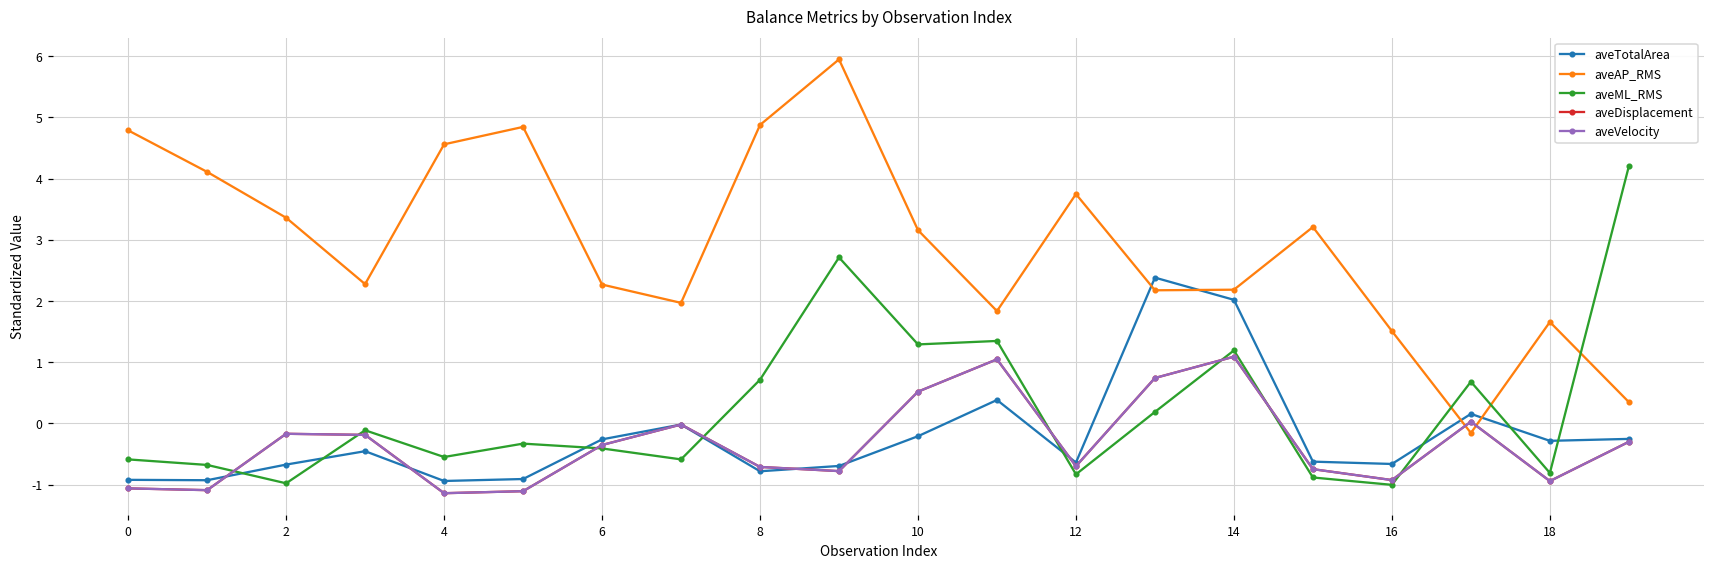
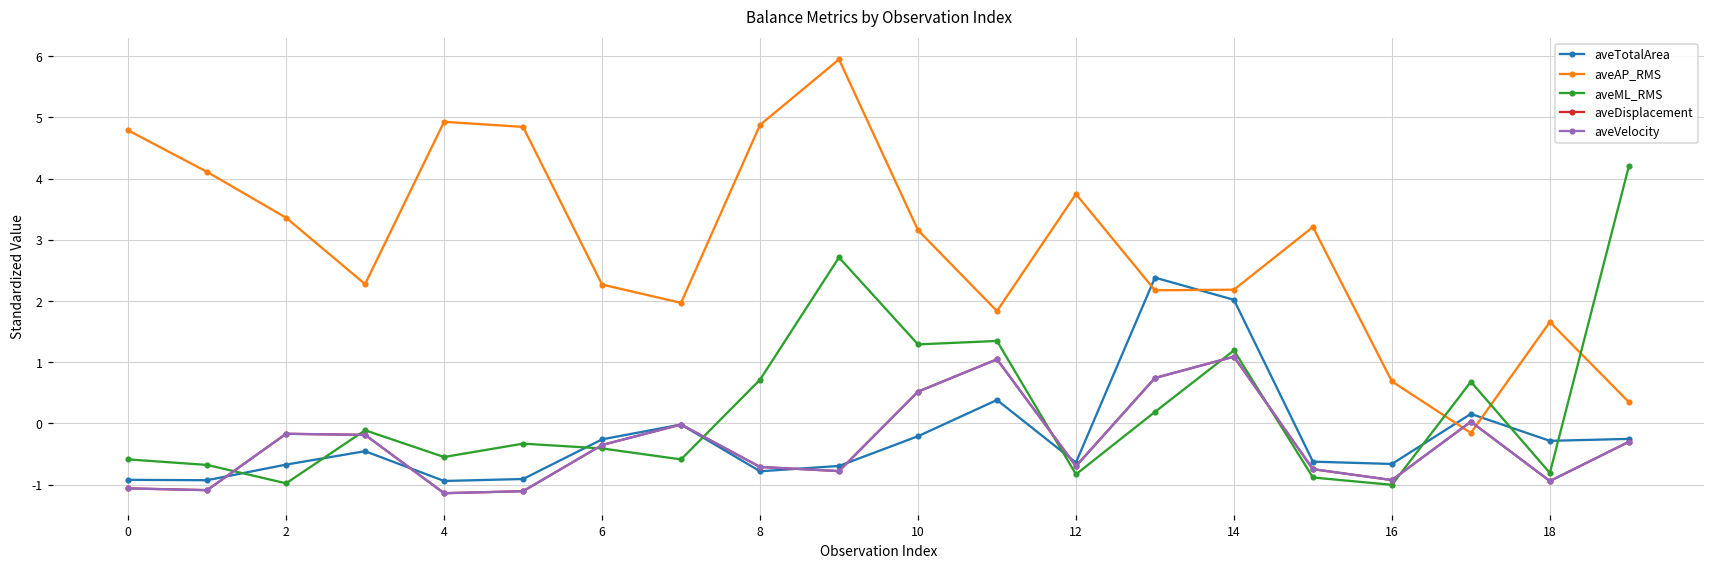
  {
    "aveTotalArea": {
      "0": -0.9,
      "2": -0.7,
      "4": -0.9,
      "6": -0.3,
      "8": -0.8,
      "10": -0.2,
      "12": -0.6,
      "14": 2.0,
      "16": -0.7,
      "18": -0.3
    },
    "aveAP_RMS": {
      "0": 4.8,
      "2": 3.4,
-     "4": 4.6,
+     "4": 4.9,
      "6": 2.3,
      "8": 4.9,
      "10": 3.2,
      "12": 3.7,
      "14": 2.2,
-     "16": 1.5,
+     "16": 0.7,
      "18": 1.7
    },
    "aveML_RMS": {
      "0": -0.6,
      "2": -1.0,
      "4": -0.5,
      "6": -0.4,
      "8": 0.7,
      "10": 1.3,
      "12": -0.8,
      "14": 1.2,
      "16": -1.0,
      "18": -0.8
    },
    "aveVelocity": {
      "0": -1.1,
      "2": -0.2,
      "4": -1.1,
      "6": -0.4,
      "8": -0.7,
      "10": 0.5,
      "12": -0.7,
      "14": 1.1,
      "16": -0.9,
      "18": -0.9
    }
  }
